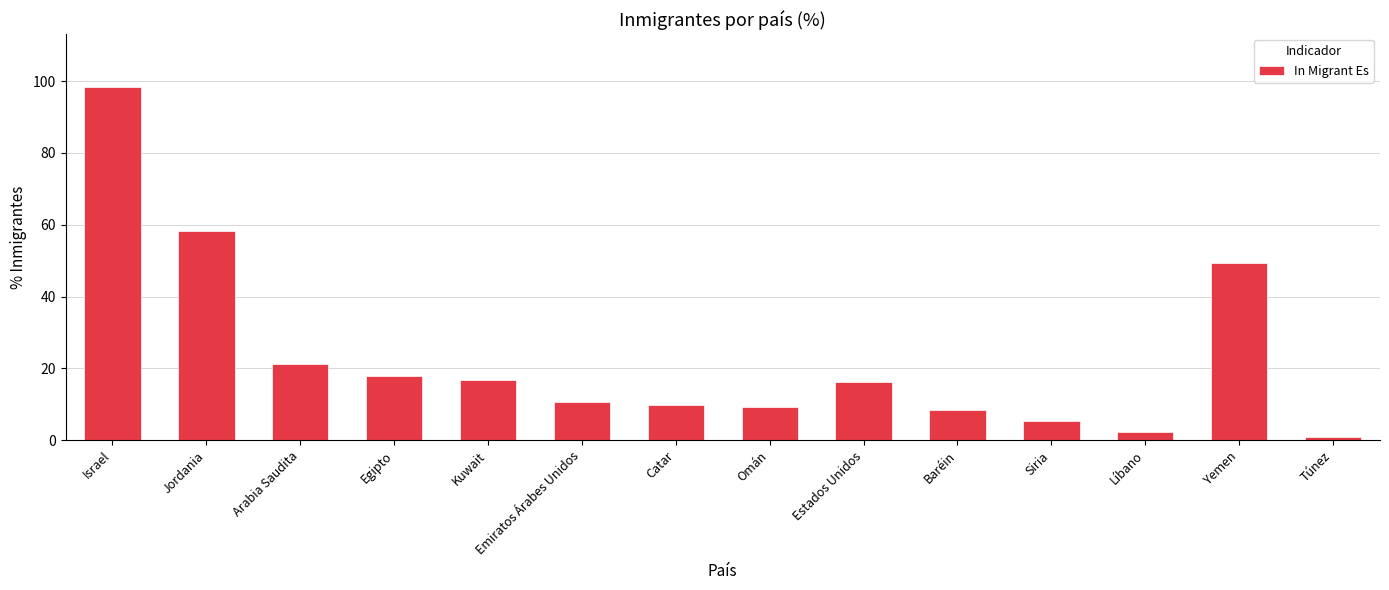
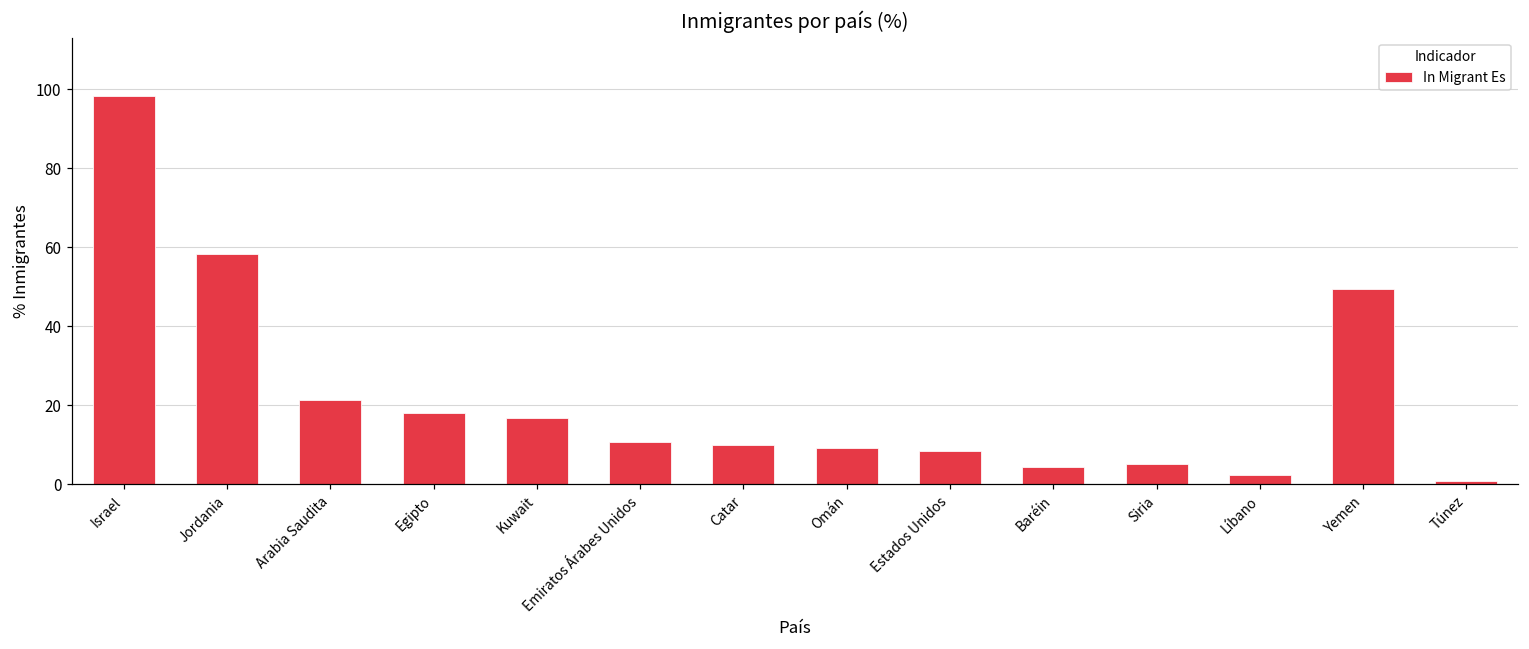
  {
    "Israel": 98,
    "Jordania": 58,
    "Arabia Saudita": 21,
    "Egipto": 18,
    "Kuwait": 17,
    "Emiratos Árabes Unidos": 11,
    "Catar": 10,
    "Omán": 9,
-   "Estados Unidos": 16,
-   "Baréin": 8,
+   "Estados Unidos": 8,
+   "Baréin": 4,
    "Siria": 5,
    "Líbano": 2,
    "Yemen": 49,
    "Túnez": 1
  }
